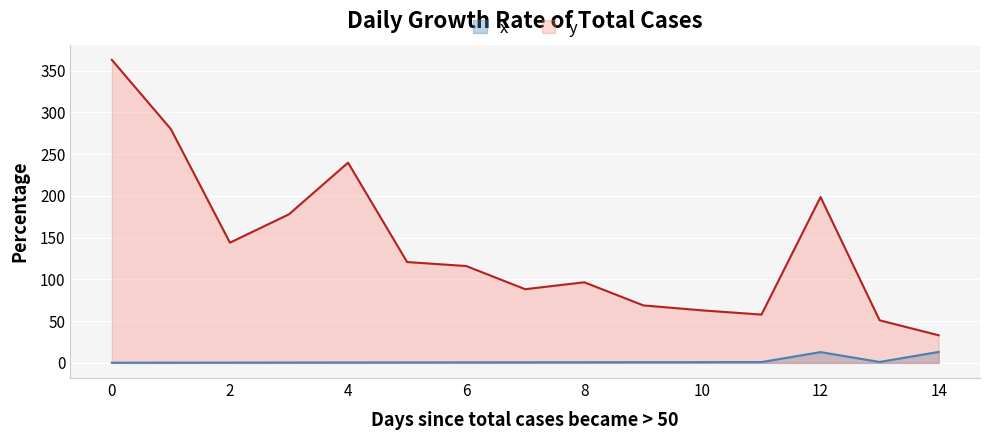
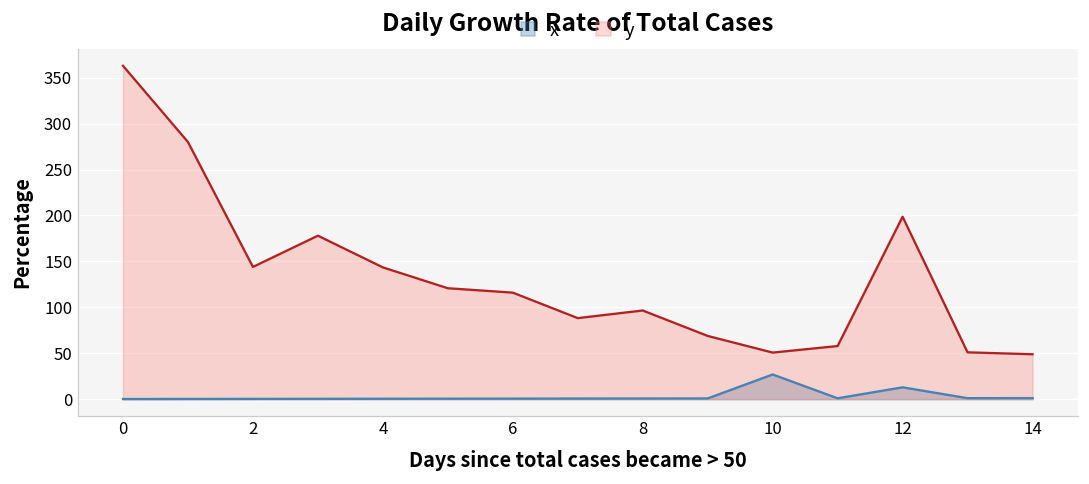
  {
    "x": {
      "0": 0,
      "2": 0,
      "4": 0,
      "6": 0,
      "8": 0,
-     "10": 0,
+     "10": 30,
      "12": 10,
-     "14": 10
+     "14": 0
    },
    "y": {
      "0": 360,
      "2": 140,
-     "4": 240,
+     "4": 140,
      "6": 120,
      "8": 100,
-     "10": 60,
+     "10": 50,
      "12": 200,
-     "14": 30
+     "14": 50
    }
  }
